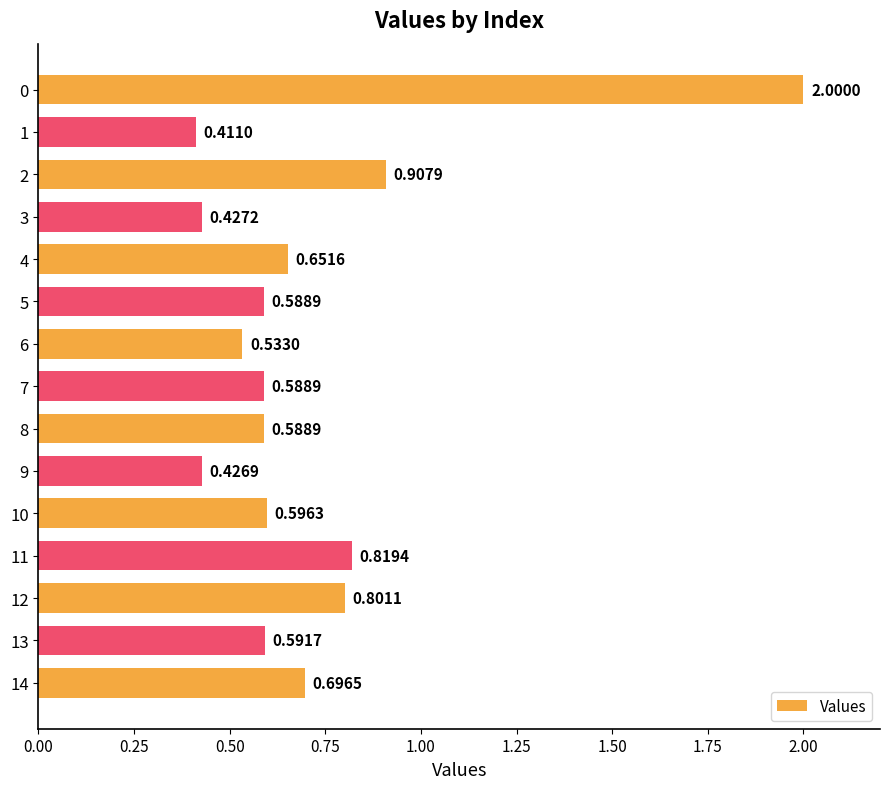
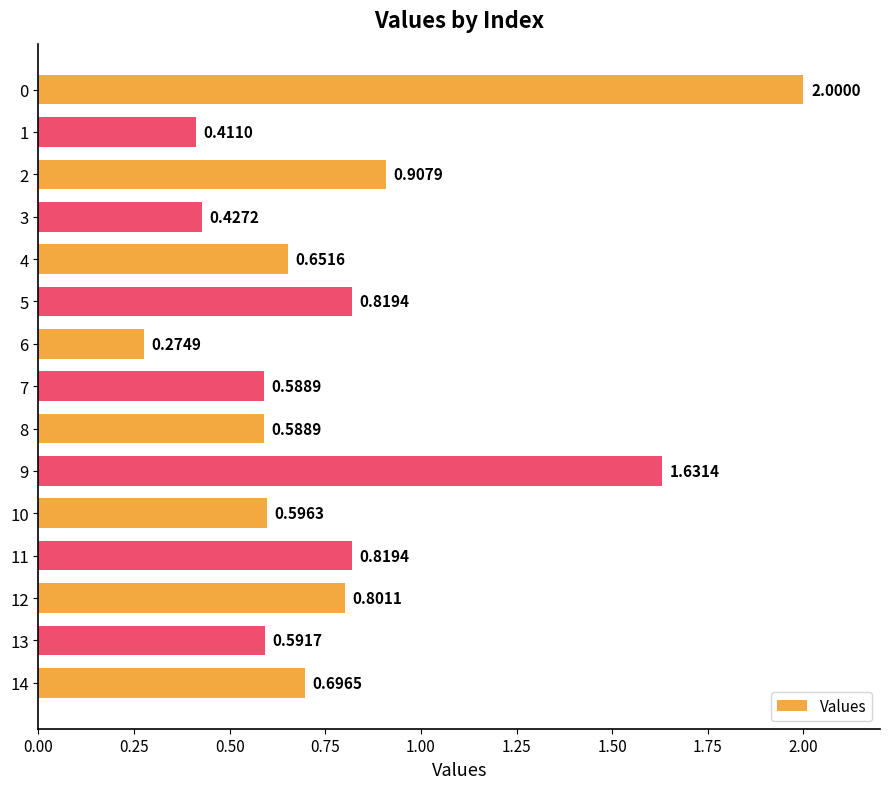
  {
    "0": 2.0000,
    "1": 0.4110,
    "2": 0.9079,
    "3": 0.4272,
    "4": 0.6516,
-   "5": 0.5889,
-   "6": 0.5330,
+   "5": 0.8194,
+   "6": 0.2749,
    "7": 0.5889,
    "8": 0.5889,
-   "9": 0.4269,
+   "9": 1.6314,
    "10": 0.5963,
    "11": 0.8194,
    "12": 0.8011,
    "13": 0.5917,
    "14": 0.6965
  }
